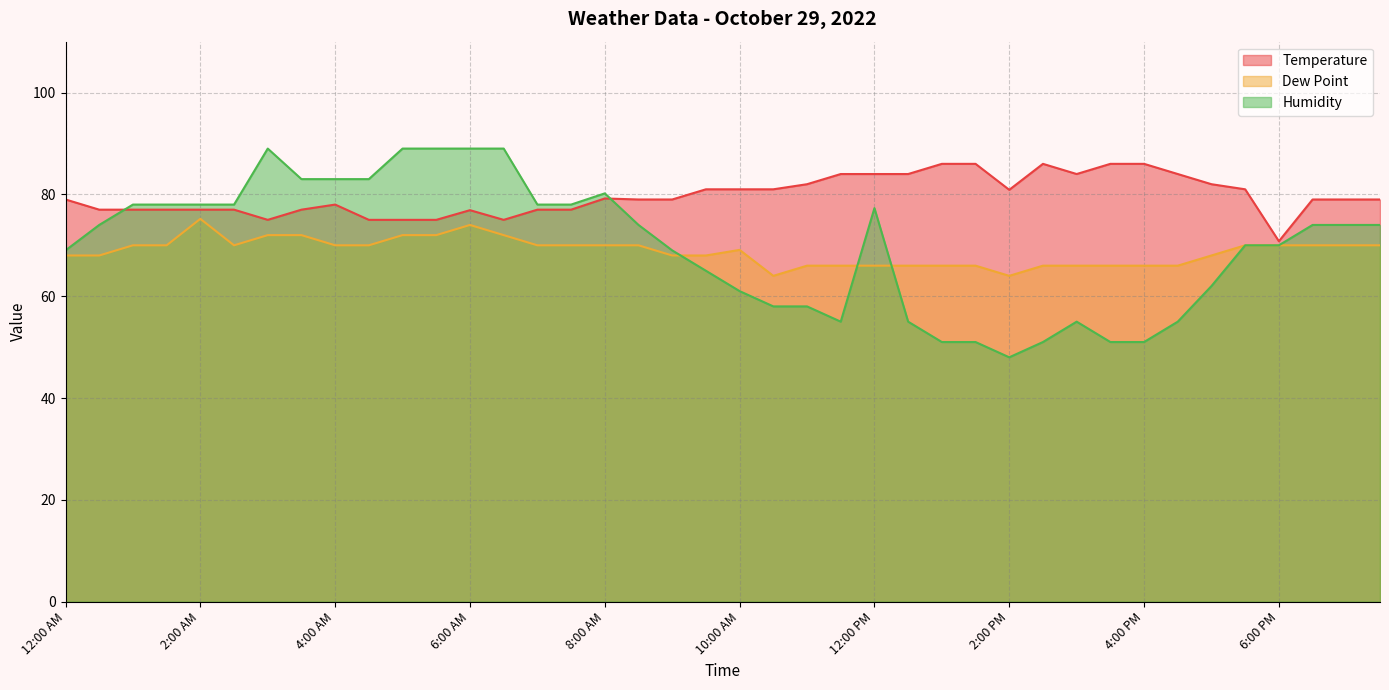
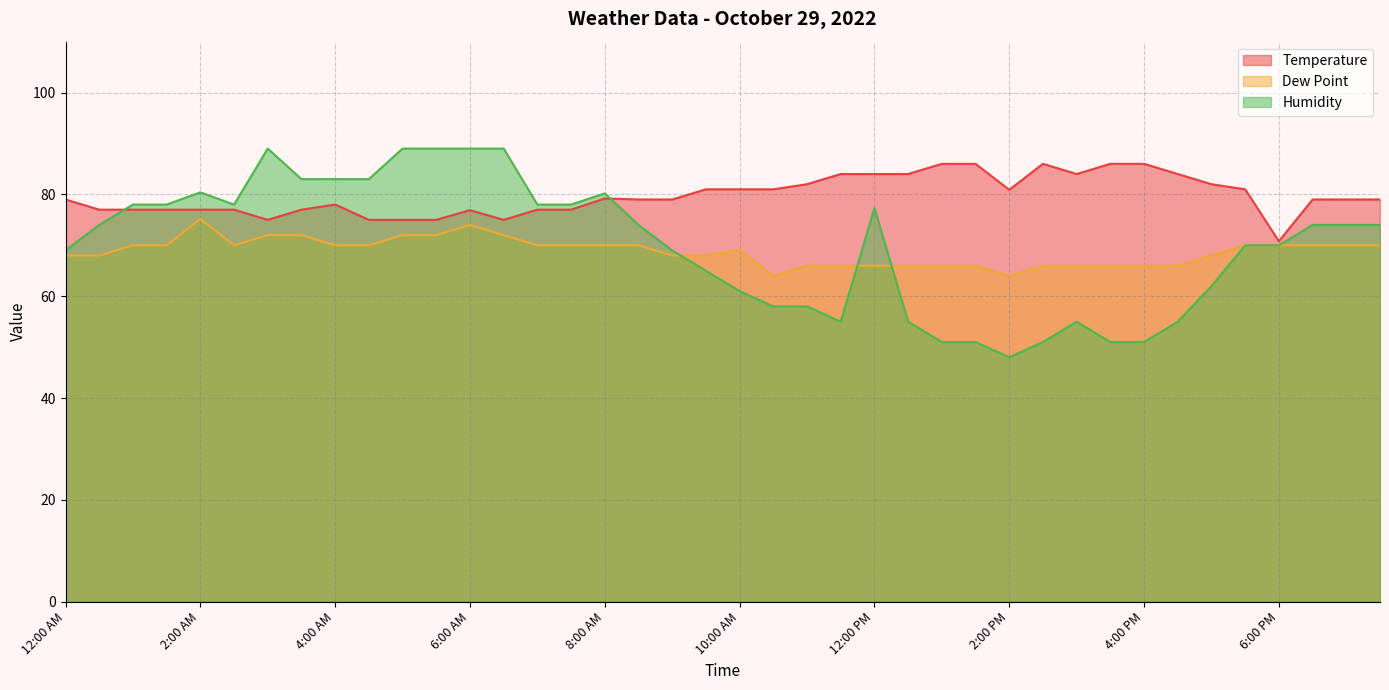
  {
    "Temperature": {
      "12:00 AM": 79,
      "2:00 AM": 77,
      "4:00 AM": 78,
      "6:00 AM": 77,
      "8:00 AM": 79,
      "10:00 AM": 81,
      "12:00 PM": 84,
      "2:00 PM": 81,
      "4:00 PM": 86,
      "6:00 PM": 71
    },
    "Dew Point": {
      "12:00 AM": 68,
      "2:00 AM": 75,
      "4:00 AM": 70,
      "6:00 AM": 74,
      "8:00 AM": 70,
      "10:00 AM": 69,
      "12:00 PM": 66,
      "2:00 PM": 64,
      "4:00 PM": 66
    },
    "Humidity": {
      "12:00 AM": 69,
-     "2:00 AM": 78,
+     "2:00 AM": 80,
      "4:00 AM": 83,
      "6:00 AM": 89,
      "8:00 AM": 80,
      "10:00 AM": 61,
      "12:00 PM": 77,
      "2:00 PM": 48,
      "4:00 PM": 51
    }
  }
